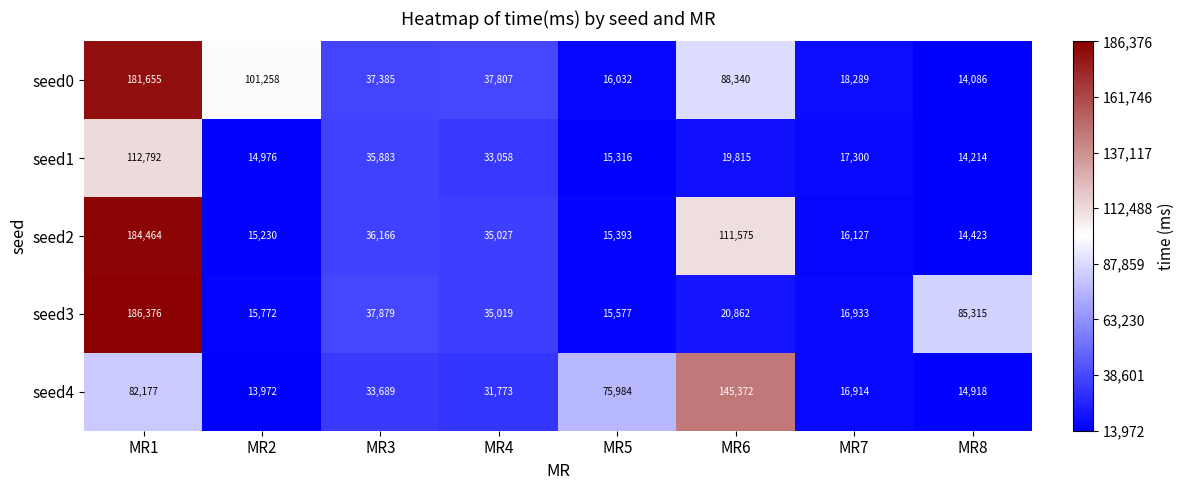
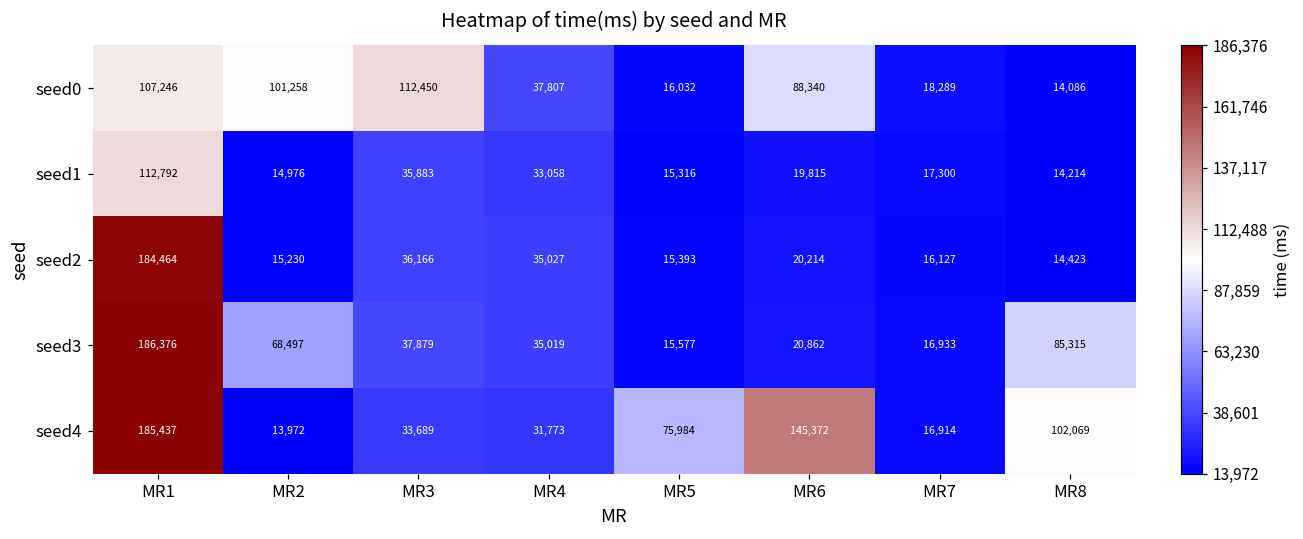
  {
    "seed0": {
-     "MR1": "181,655",
+     "MR1": "107,246",
      "MR2": "101,258",
-     "MR3": "37,385",
+     "MR3": "112,450",
      "MR4": "37,807",
      "MR5": "16,032",
      "MR6": "88,340",
      "MR7": "18,289",
      "MR8": "14,086"
    },
    "seed1": {
      "MR1": "112,792",
      "MR2": "14,976",
      "MR3": "35,883",
      "MR4": "33,058",
      "MR5": "15,316",
      "MR6": "19,815",
      "MR7": "17,300",
      "MR8": "14,214"
    },
    "seed2": {
      "MR1": "184,464",
      "MR2": "15,230",
      "MR3": "36,166",
      "MR4": "35,027",
      "MR5": "15,393",
-     "MR6": "111,575",
+     "MR6": "20,214",
      "MR7": "16,127",
      "MR8": "14,423"
    },
    "seed3": {
      "MR1": "186,376",
-     "MR2": "15,772",
+     "MR2": "68,497",
      "MR3": "37,879",
      "MR4": "35,019",
      "MR5": "15,577",
      "MR6": "20,862",
      "MR7": "16,933",
      "MR8": "85,315"
    },
    "seed4": {
-     "MR1": "82,177",
+     "MR1": "185,437",
      "MR2": "13,972",
      "MR3": "33,689",
      "MR4": "31,773",
      "MR5": "75,984",
      "MR6": "145,372",
      "MR7": "16,914",
-     "MR8": "14,918"
+     "MR8": "102,069"
    }
  }
